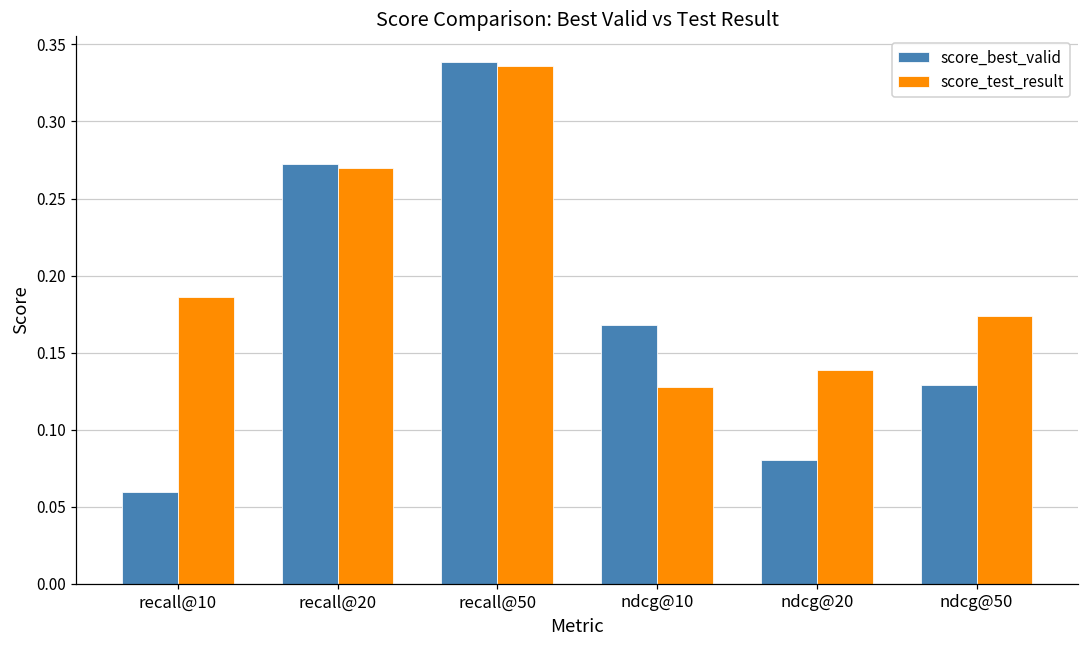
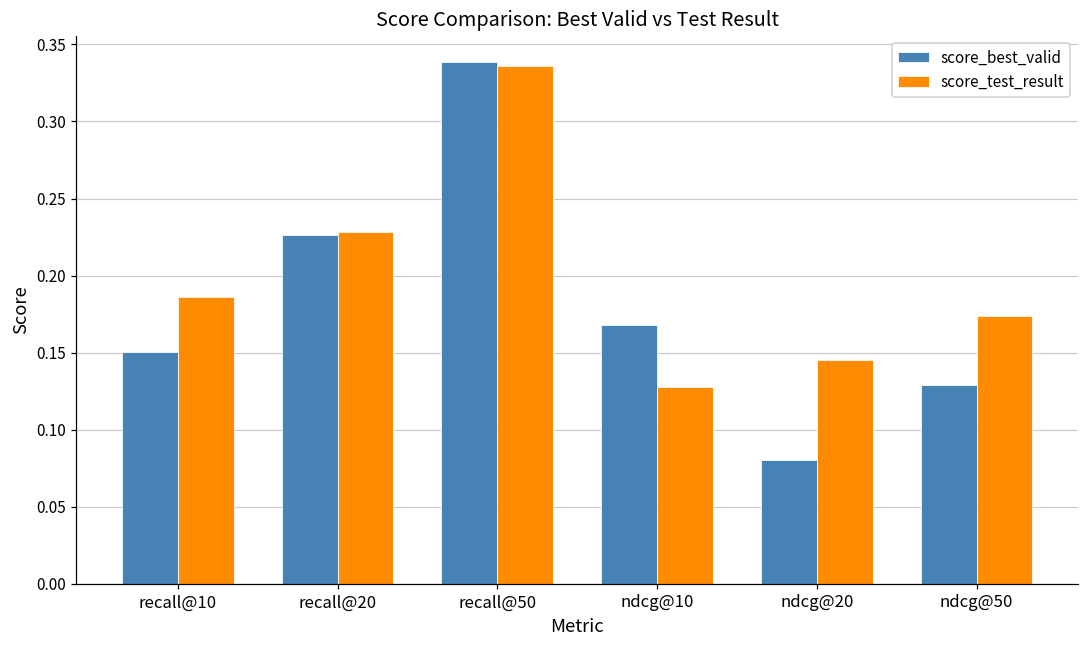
  {
    "score_best_valid": {
-     "recall@10": 0.060,
-     "recall@20": 0.272,
+     "recall@10": 0.150,
+     "recall@20": 0.227,
      "recall@50": 0.339,
      "ndcg@10": 0.168,
      "ndcg@20": 0.080,
      "ndcg@50": 0.129
    },
    "score_test_result": {
      "recall@10": 0.186,
-     "recall@20": 0.270,
+     "recall@20": 0.228,
      "recall@50": 0.336,
      "ndcg@10": 0.128,
-     "ndcg@20": 0.139,
+     "ndcg@20": 0.145,
      "ndcg@50": 0.174
    }
  }
